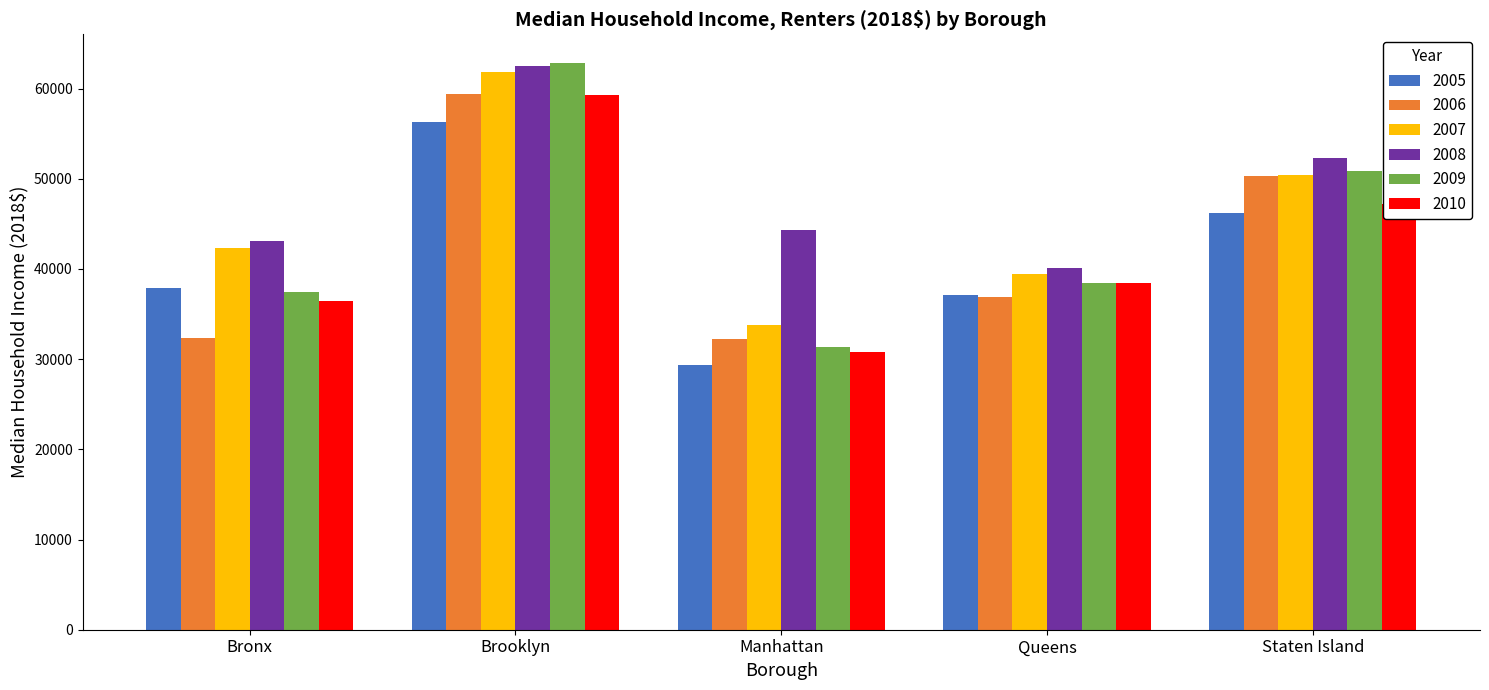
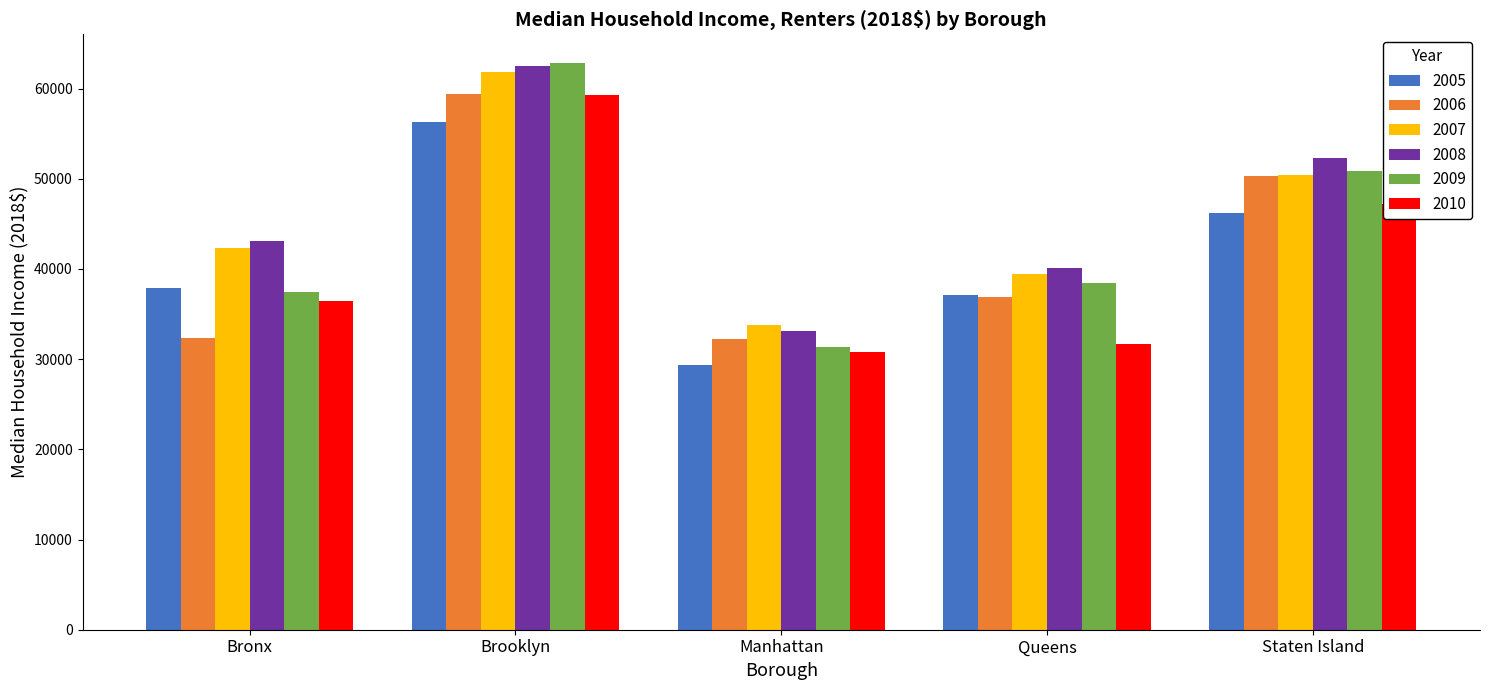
  {
    "2005": {
      "Bronx": 38000,
      "Brooklyn": 56000,
      "Manhattan": 29000,
      "Queens": 37000,
      "Staten Island": 46000
    },
    "2006": {
      "Bronx": 32000,
      "Brooklyn": 59000,
      "Manhattan": 32000,
      "Queens": 37000,
      "Staten Island": 50000
    },
    "2007": {
      "Bronx": 42000,
      "Brooklyn": 62000,
      "Manhattan": 34000,
      "Queens": 39000,
      "Staten Island": 50000
    },
    "2008": {
      "Bronx": 43000,
      "Brooklyn": 62000,
-     "Manhattan": 44000,
+     "Manhattan": 33000,
      "Queens": 40000,
      "Staten Island": 52000
    },
    "2009": {
      "Bronx": 37000,
      "Brooklyn": 63000,
      "Manhattan": 31000,
      "Queens": 38000,
      "Staten Island": 51000
    },
    "2010": {
      "Bronx": 36000,
      "Brooklyn": 59000,
      "Manhattan": 31000,
-     "Queens": 38000
+     "Queens": 32000
    }
  }
